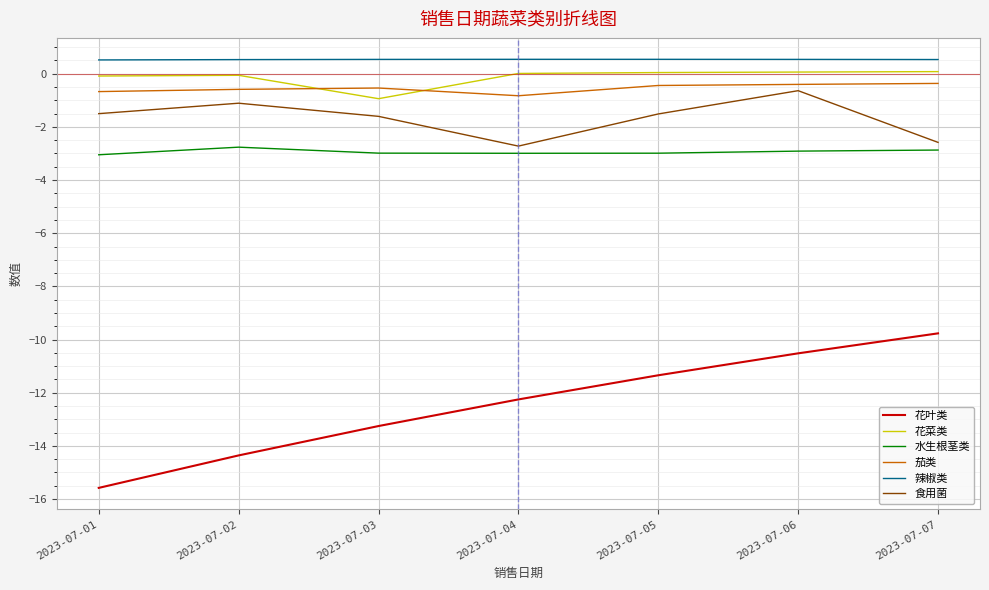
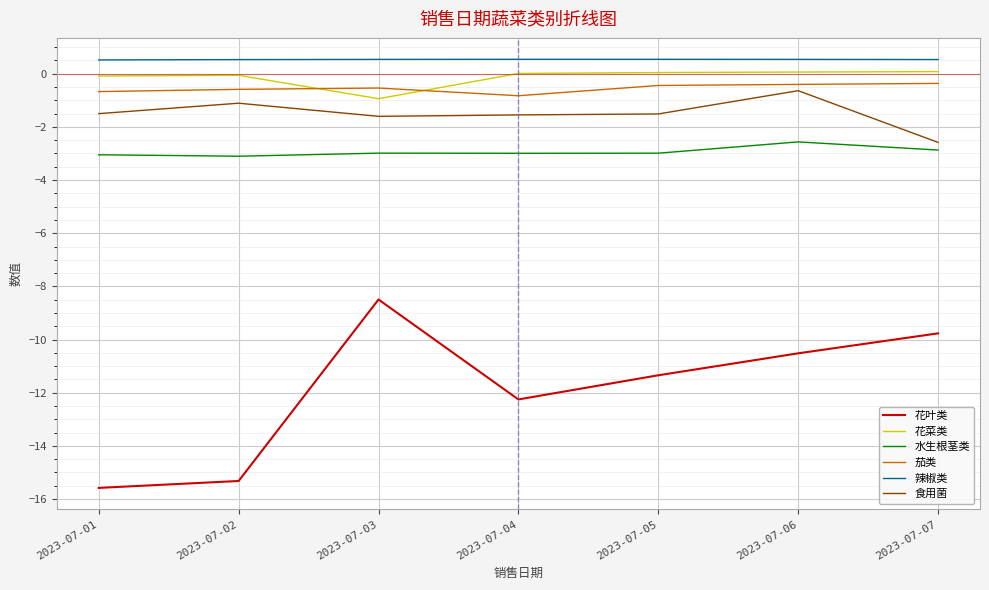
  {
    "花叶类": {
      "2023-07-01": -15.6,
-     "2023-07-02": -14.4,
-     "2023-07-03": -13.3,
+     "2023-07-02": -15.3,
+     "2023-07-03": -8.5,
      "2023-07-04": -12.3,
      "2023-07-05": -11.3,
      "2023-07-06": -10.5,
      "2023-07-07": -9.8
    },
    "花菜类": {
      "2023-07-01": -0.1,
      "2023-07-02": -0.1,
      "2023-07-03": -0.9,
      "2023-07-04": 0.0,
      "2023-07-05": 0.0,
      "2023-07-06": 0.1,
      "2023-07-07": 0.1
    },
    "水生根茎类": {
      "2023-07-01": -3.0,
-     "2023-07-02": -2.8,
+     "2023-07-02": -3.1,
      "2023-07-03": -3.0,
      "2023-07-04": -3.0,
      "2023-07-05": -3.0,
-     "2023-07-06": -2.9,
+     "2023-07-06": -2.6,
      "2023-07-07": -2.9
    },
    "茄类": {
      "2023-07-01": -0.7,
      "2023-07-02": -0.6,
      "2023-07-03": -0.5,
      "2023-07-04": -0.8,
      "2023-07-05": -0.4,
      "2023-07-06": -0.4,
      "2023-07-07": -0.4
    },
    "辣椒类": {
      "2023-07-01": 0.5,
      "2023-07-02": 0.5,
      "2023-07-03": 0.5,
      "2023-07-04": 0.5,
      "2023-07-05": 0.5,
      "2023-07-06": 0.5,
      "2023-07-07": 0.5
    },
    "食用菌": {
      "2023-07-01": -1.5,
      "2023-07-02": -1.1,
      "2023-07-03": -1.6,
-     "2023-07-04": -2.7,
+     "2023-07-04": -1.5,
      "2023-07-05": -1.5,
      "2023-07-06": -0.6,
      "2023-07-07": -2.6
    }
  }
